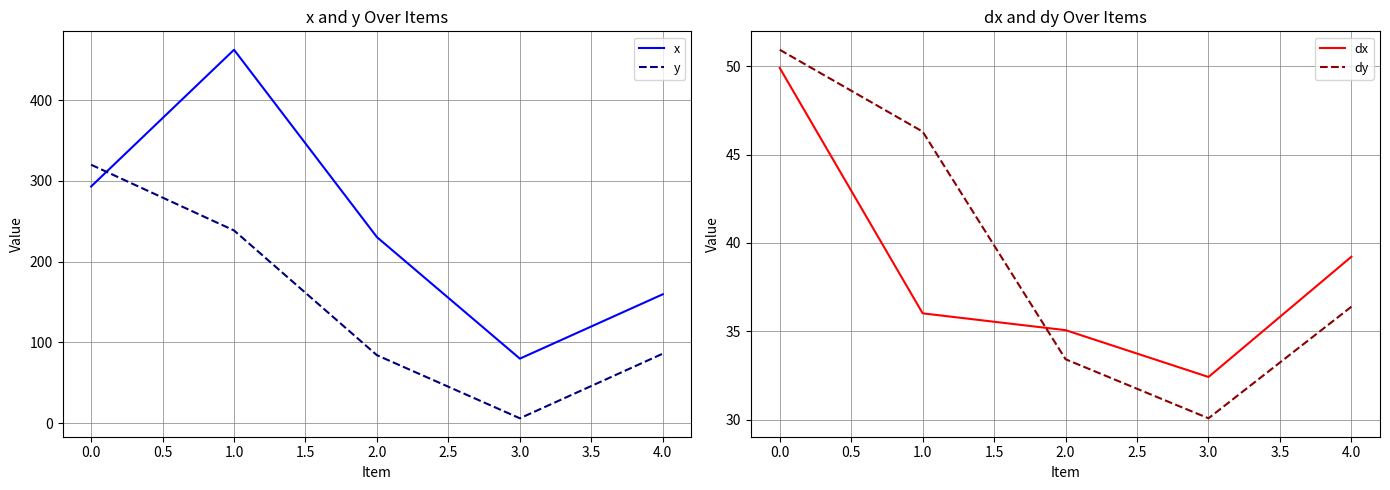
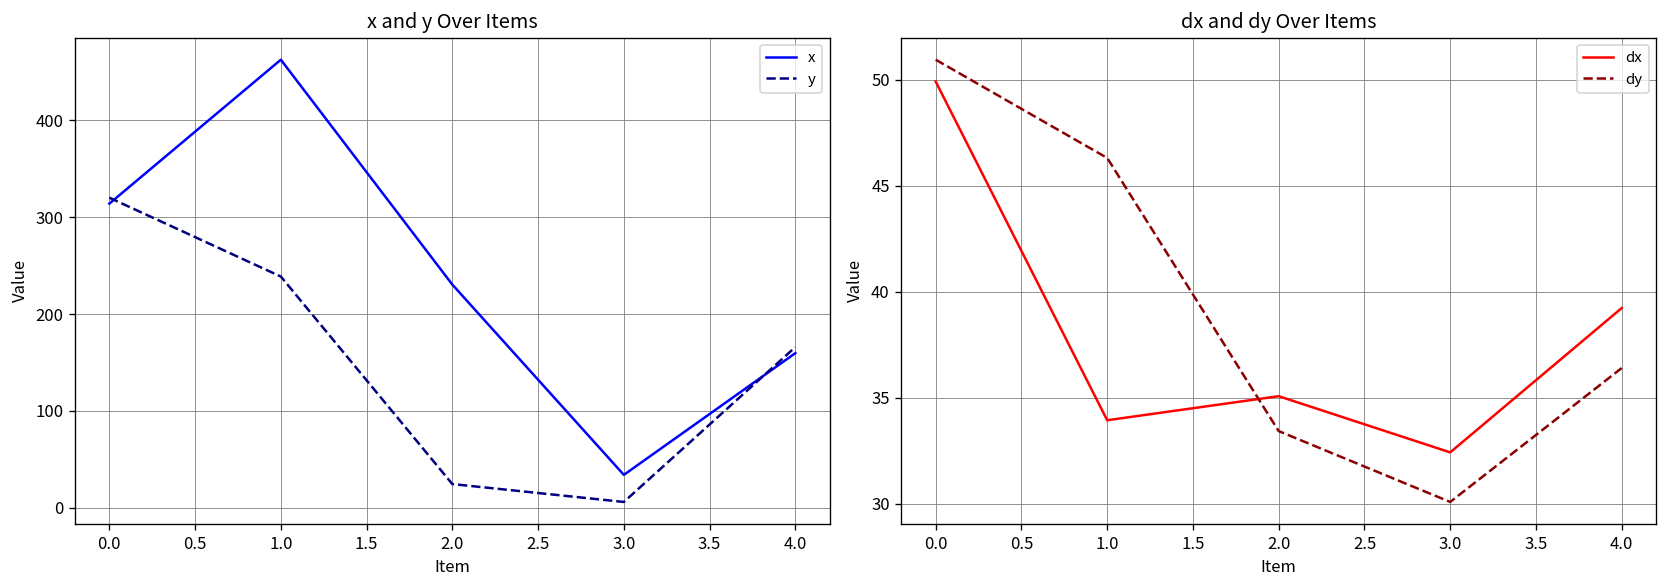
  {
    "x and y Over Items": {
      "x": {
-       "0.0": 290,
+       "0.0": 310,
        "1.0": 460,
        "2.0": 230,
-       "3.0": 80,
+       "3.0": 30,
        "4.0": 160
      },
      "y": {
        "0.0": 320,
        "1.0": 240,
-       "2.0": 80,
+       "2.0": 20,
        "3.0": 10,
-       "4.0": 90
+       "4.0": 170
      }
    },
    "dx and dy Over Items": {
      "dx": {
        "0.0": 49.9,
-       "1.0": 36.0,
+       "1.0": 33.9,
        "2.0": 35.1,
        "3.0": 32.4,
        "4.0": 39.2
      },
      "dy": {
        "0.0": 50.9,
        "1.0": 46.3,
        "2.0": 33.4,
        "3.0": 30.1,
        "4.0": 36.4
      }
    }
  }
